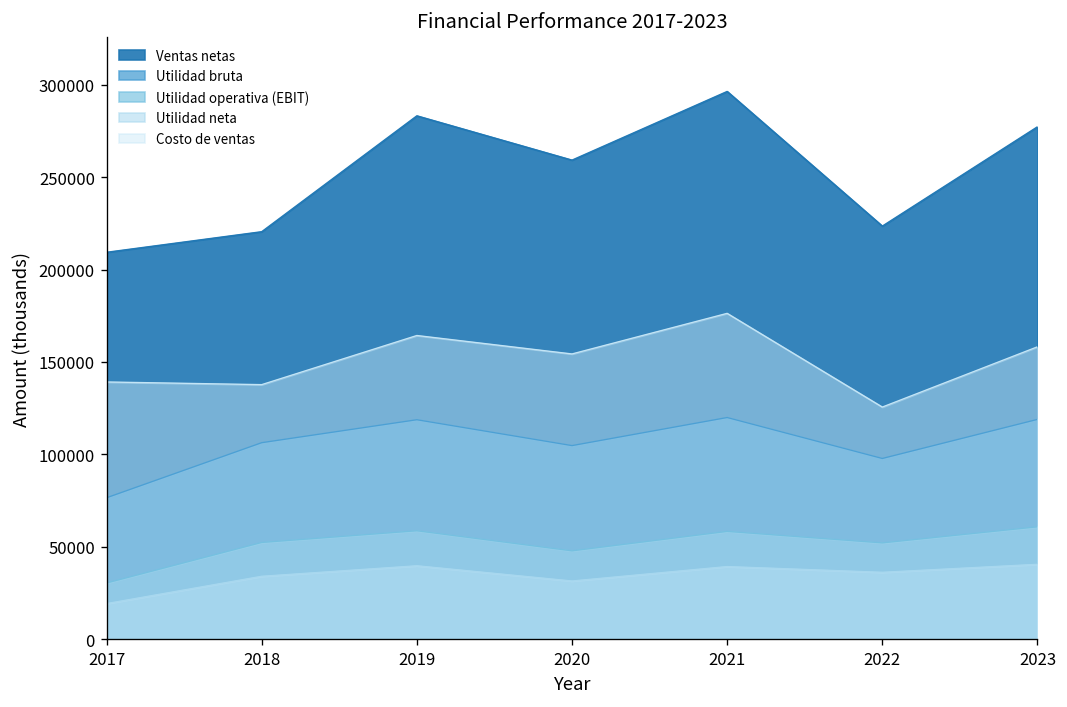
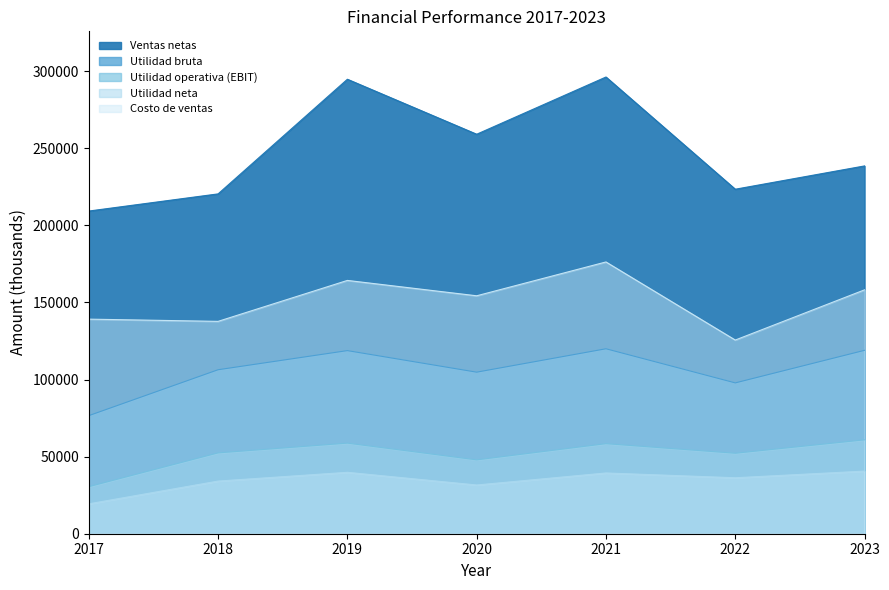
  {
    "Ventas netas": {
      "2017": 209000,
      "2018": 220000,
-     "2019": 283000,
+     "2019": 295000,
      "2020": 259000,
      "2021": 296000,
      "2022": 223000,
-     "2023": 277000
+     "2023": 239000
    }
  }
